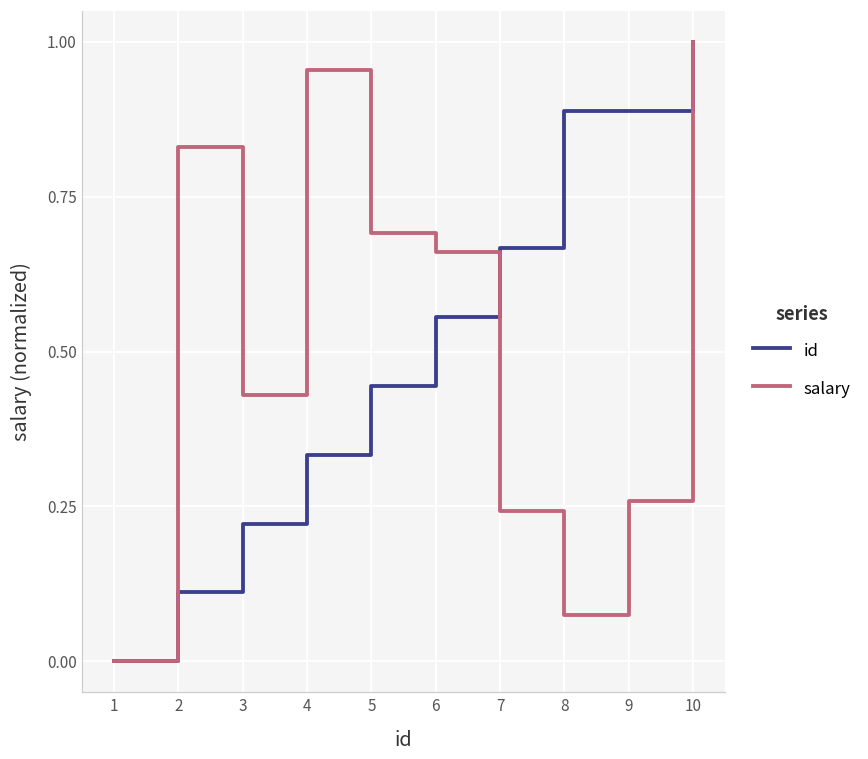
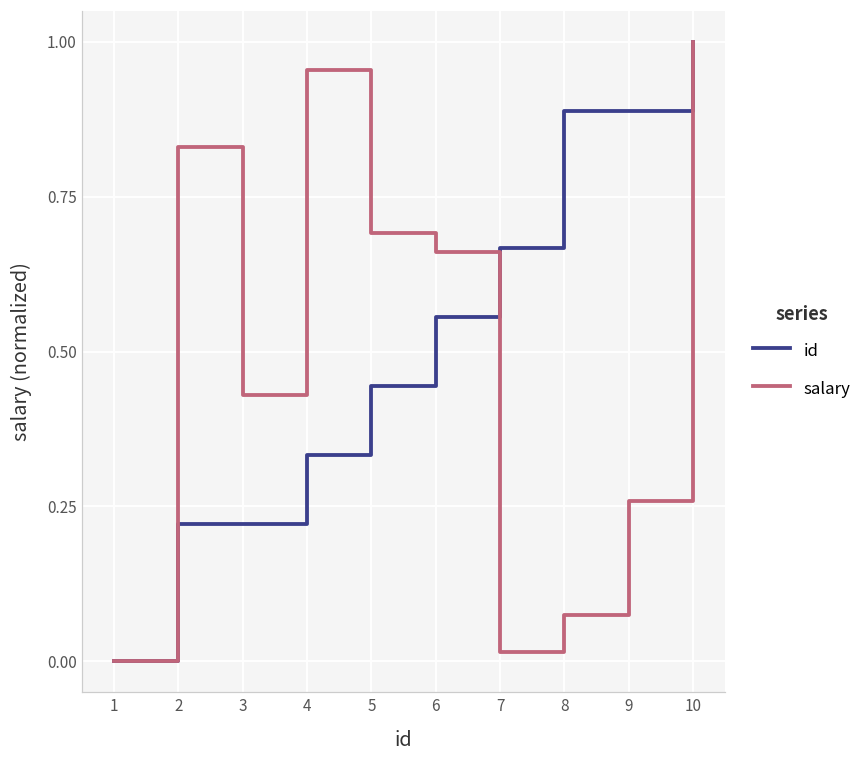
  {
    "id": {
-     "2": 0.11,
+     "2": 0.22,
      "3": 0.22,
      "4": 0.33,
      "5": 0.44,
      "6": 0.56,
      "7": 0.67,
      "8": 0.89,
      "9": 0.89
    },
    "salary": {
      "2": 0.83,
      "3": 0.43,
      "4": 0.95,
      "5": 0.69,
      "6": 0.66,
-     "7": 0.24,
+     "7": 0.02,
      "8": 0.07,
      "9": 0.26
    }
  }
